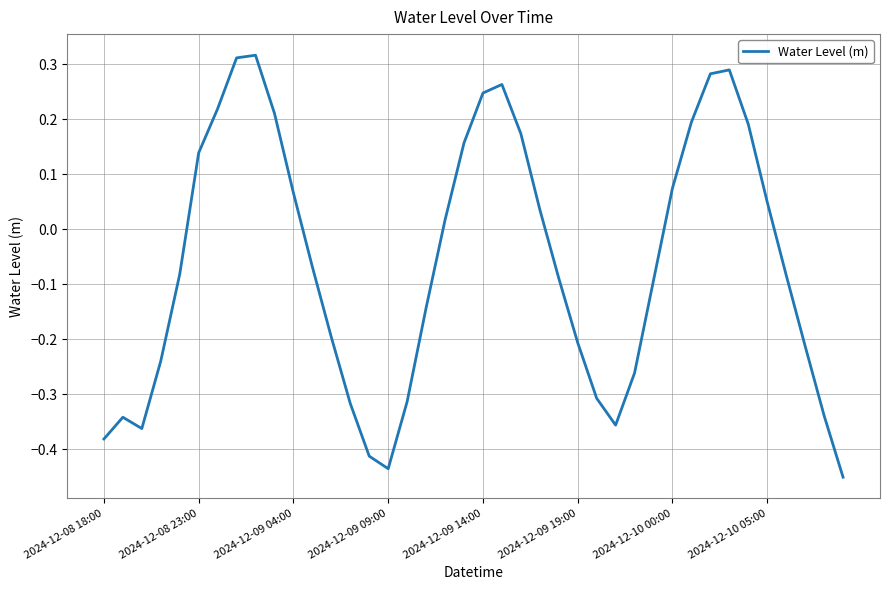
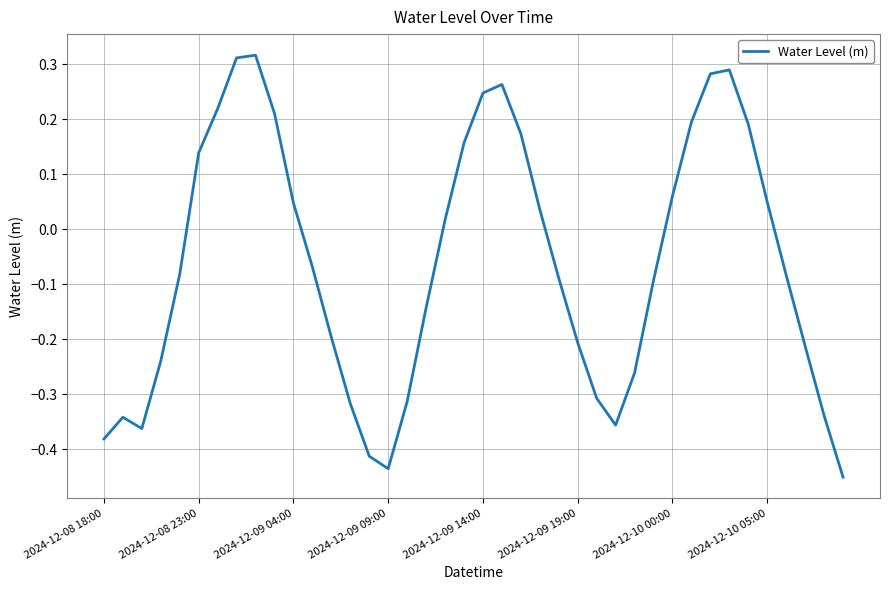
  {
    "2024-12-08 18:00": -0.38,
    "2024-12-08 23:00": 0.14,
-   "2024-12-09 04:00": 0.07,
+   "2024-12-09 04:00": 0.05,
    "2024-12-09 09:00": -0.43,
    "2024-12-09 14:00": 0.25,
    "2024-12-09 19:00": -0.21,
-   "2024-12-10 00:00": 0.07,
+   "2024-12-10 00:00": 0.06,
    "2024-12-10 05:00": 0.05
  }
